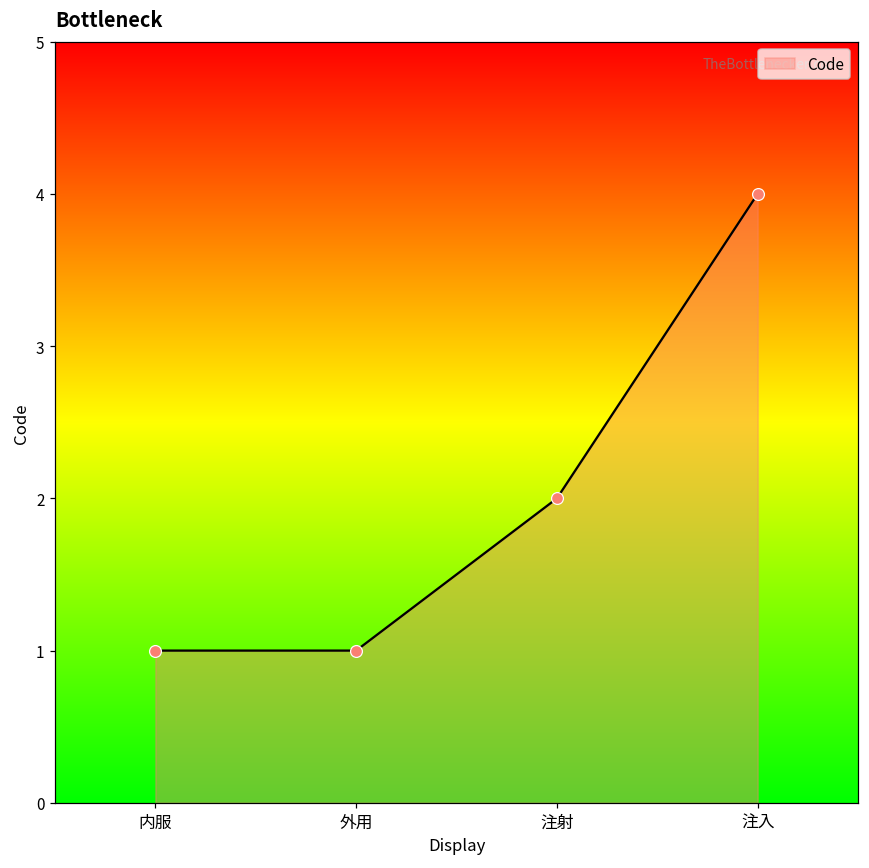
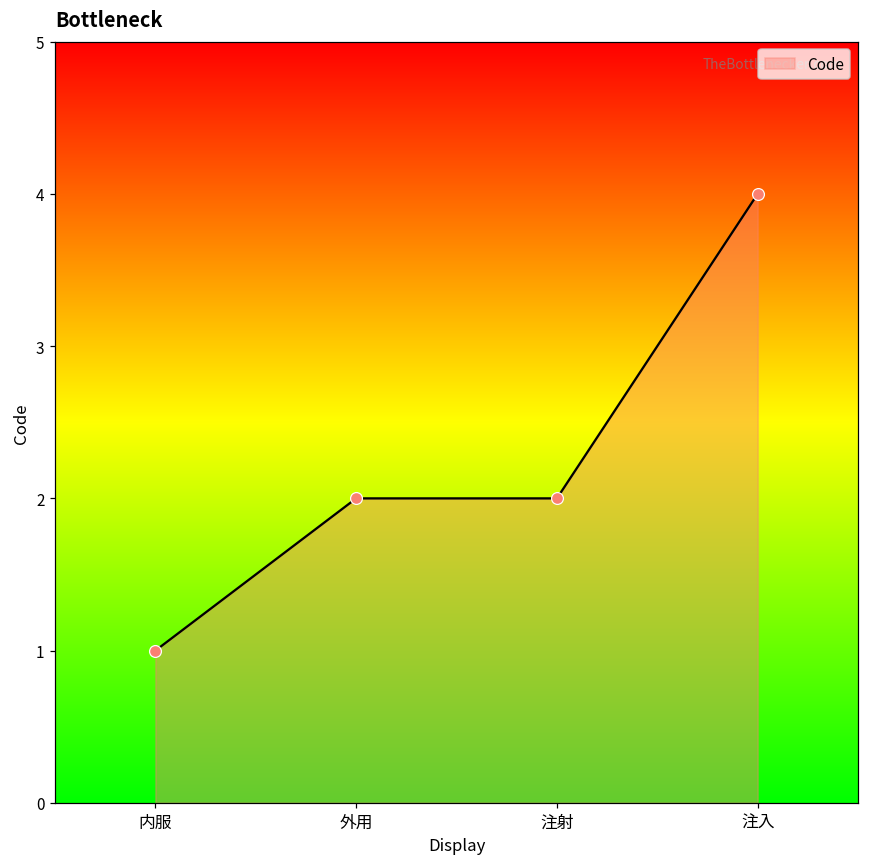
  {
    "内服": 1,
-   "外用": 1,
+   "外用": 2,
    "注射": 2,
    "注入": 4
  }
